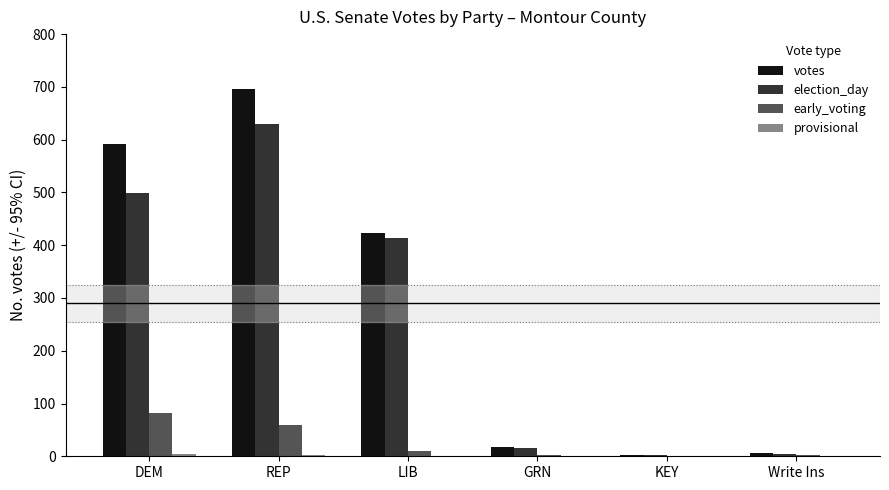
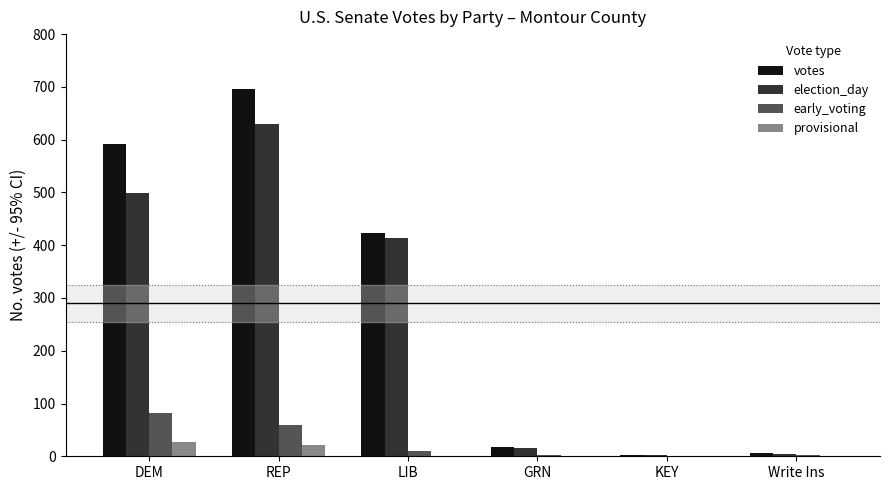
  {
    "provisional": {
-     "DEM": 10,
-     "REP": 0,
+     "DEM": 30,
+     "REP": 20,
      "LIB": 0,
      "GRN": 0,
      "KEY": 0,
      "Write Ins": 0
    }
  }
